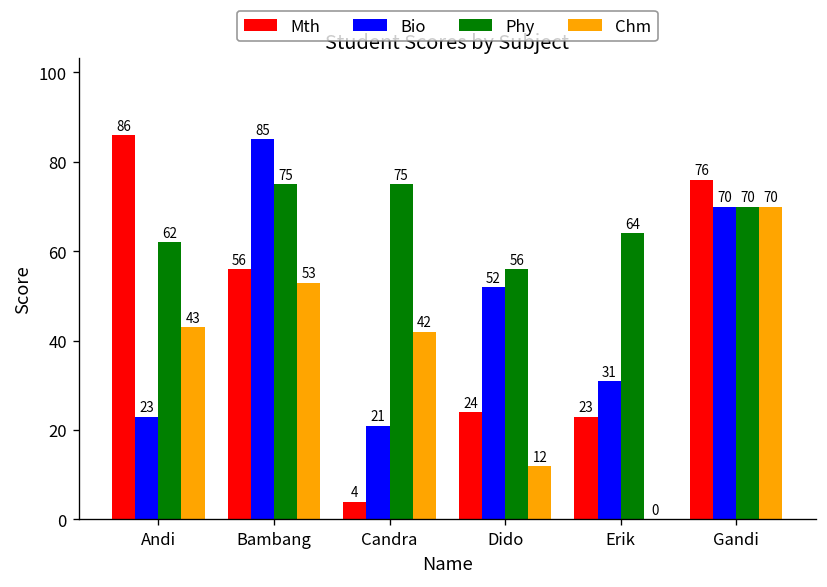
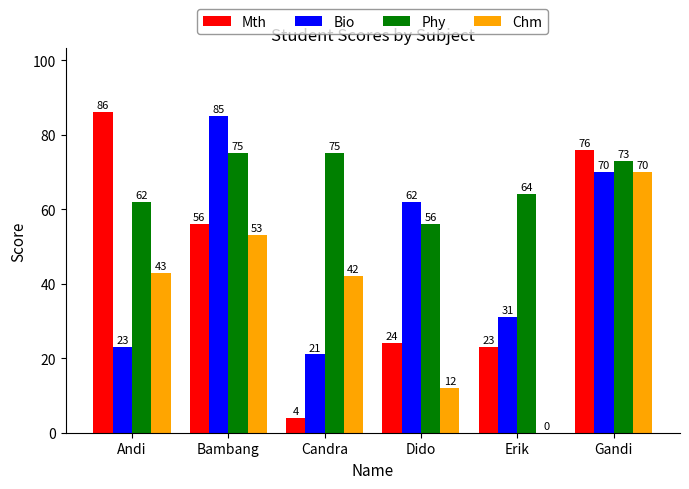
  {
    "Mth": {
      "Andi": 86,
      "Bambang": 56,
      "Candra": 4,
      "Dido": 24,
      "Erik": 23,
      "Gandi": 76
    },
    "Bio": {
      "Andi": 23,
      "Bambang": 85,
      "Candra": 21,
-     "Dido": 52,
+     "Dido": 62,
      "Erik": 31,
      "Gandi": 70
    },
    "Phy": {
      "Andi": 62,
      "Bambang": 75,
      "Candra": 75,
      "Dido": 56,
      "Erik": 64,
-     "Gandi": 70
+     "Gandi": 73
    },
    "Chm": {
      "Andi": 43,
      "Bambang": 53,
      "Candra": 42,
      "Dido": 12,
      "Erik": 0,
      "Gandi": 70
    }
  }
